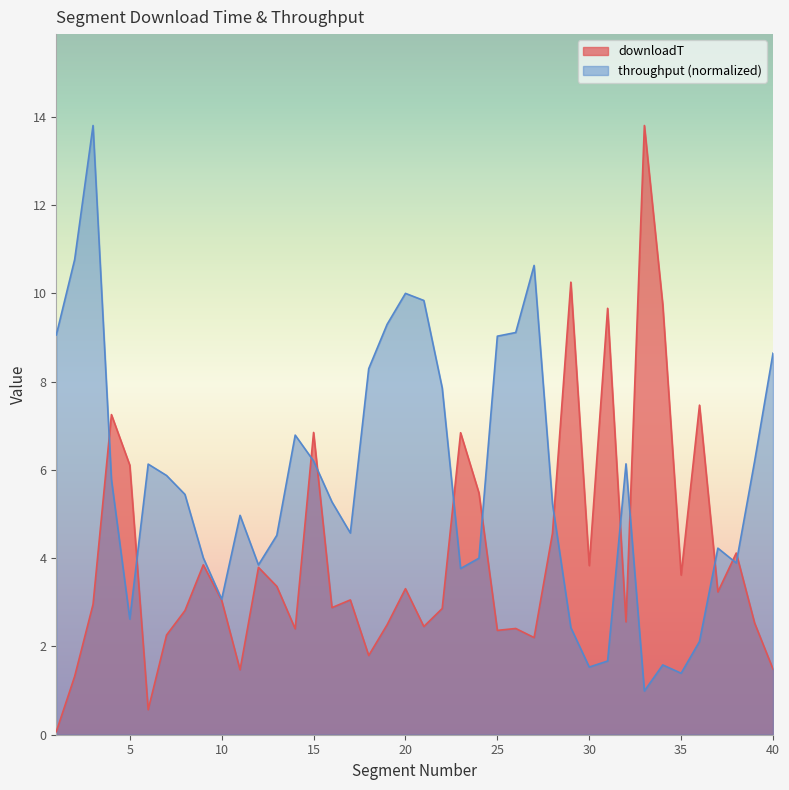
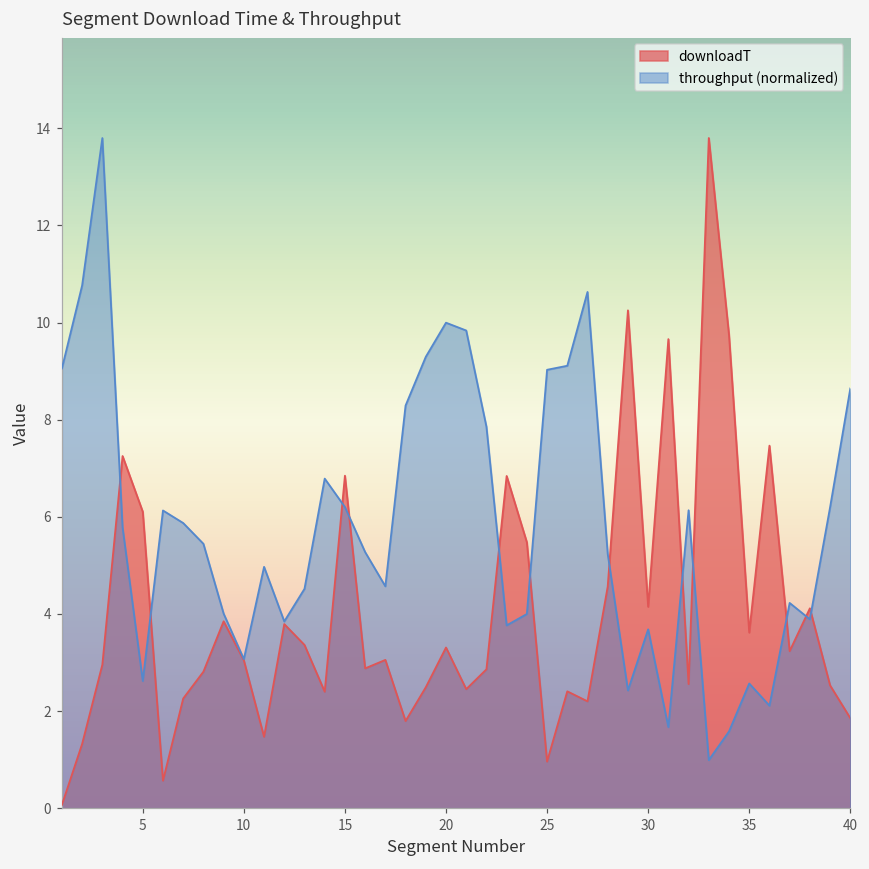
  {
    "downloadT": {
      "5": 6.1,
      "15": 6.8,
      "20": 3.3,
-     "25": 2.4,
-     "30": 3.8,
+     "25": 1.0,
+     "30": 4.1,
      "35": 3.6,
-     "40": 1.5
+     "40": 1.9
    },
    "throughput (normalized)": {
      "5": 2.6,
      "15": 6.2,
      "20": 10.0,
      "25": 9.0,
-     "30": 1.5,
-     "35": 1.4,
+     "30": 3.7,
+     "35": 2.6,
      "40": 8.6
    }
  }
